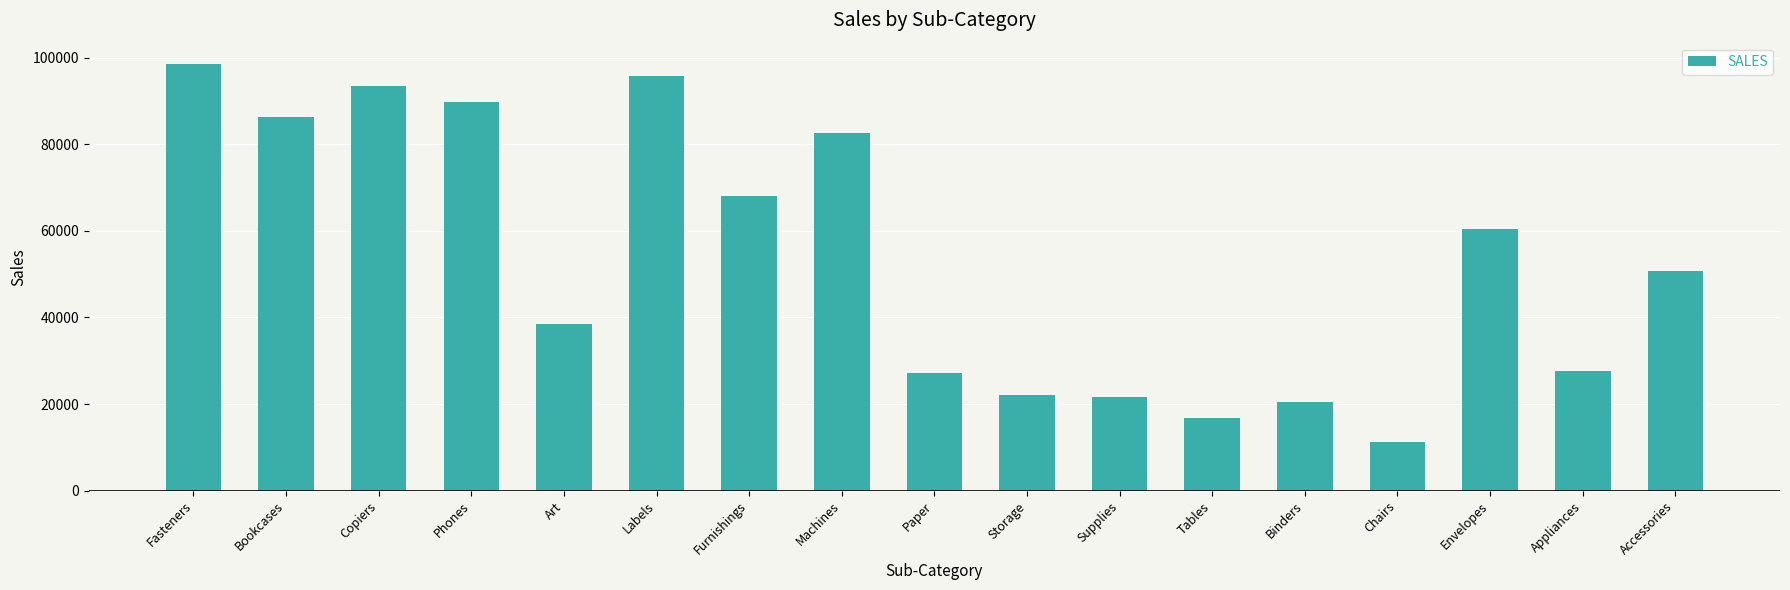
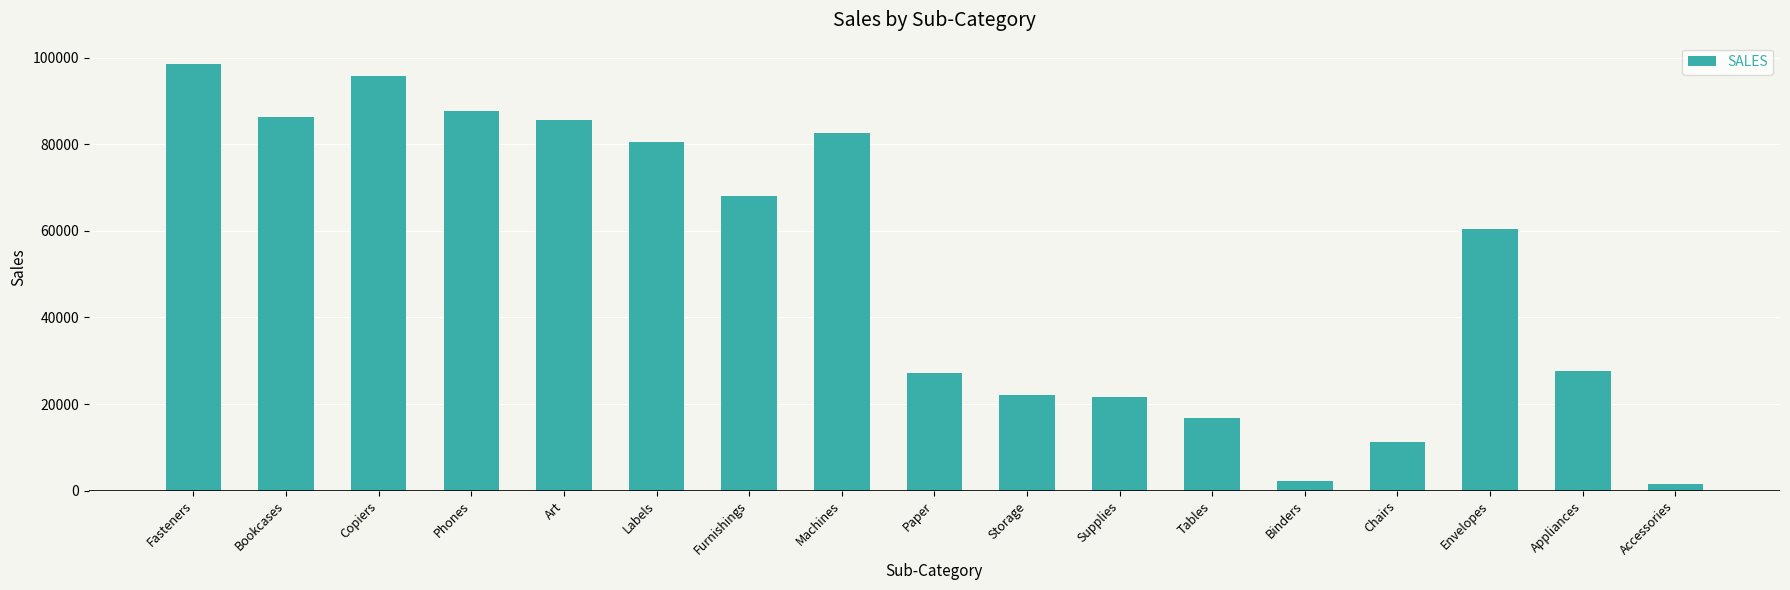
  {
    "Fasteners": 99000,
    "Bookcases": 86000,
-   "Copiers": 94000,
-   "Phones": 90000,
-   "Art": 39000,
-   "Labels": 96000,
+   "Copiers": 96000,
+   "Phones": 88000,
+   "Art": 86000,
+   "Labels": 80000,
    "Furnishings": 68000,
    "Machines": 83000,
    "Paper": 27000,
    "Storage": 22000,
    "Supplies": 22000,
    "Tables": 17000,
-   "Binders": 20000,
+   "Binders": 2000,
    "Chairs": 11000,
    "Envelopes": 60000,
    "Appliances": 28000,
-   "Accessories": 51000
+   "Accessories": 2000
  }
